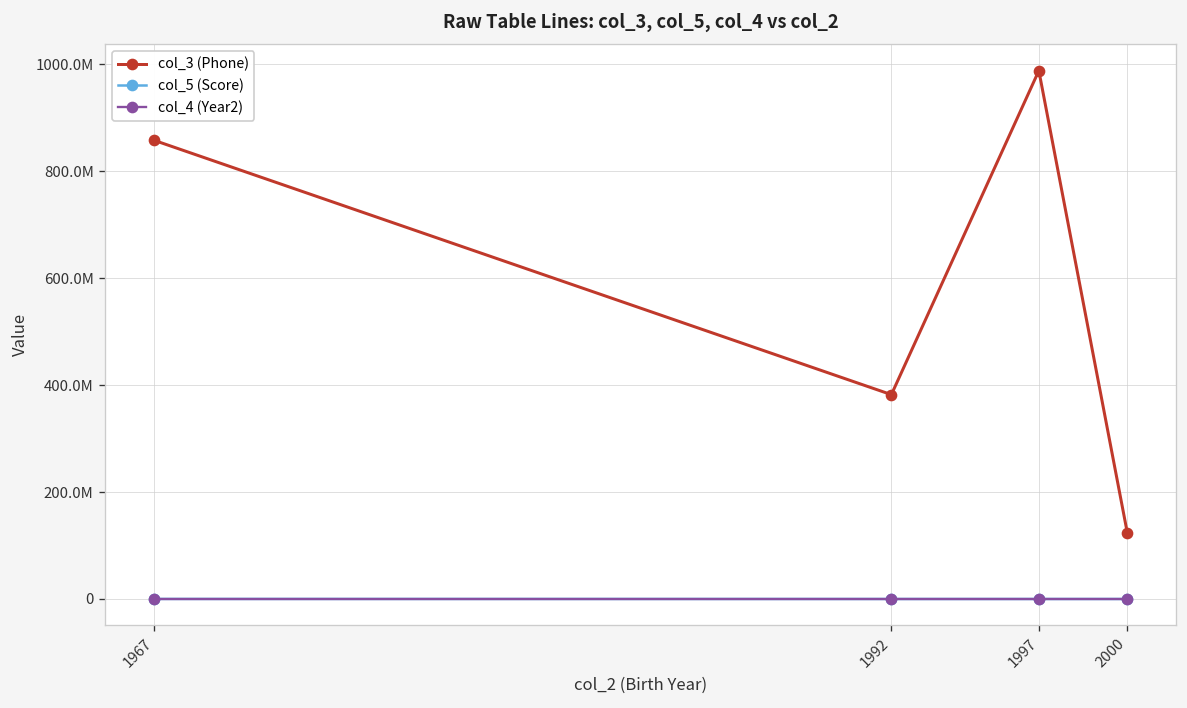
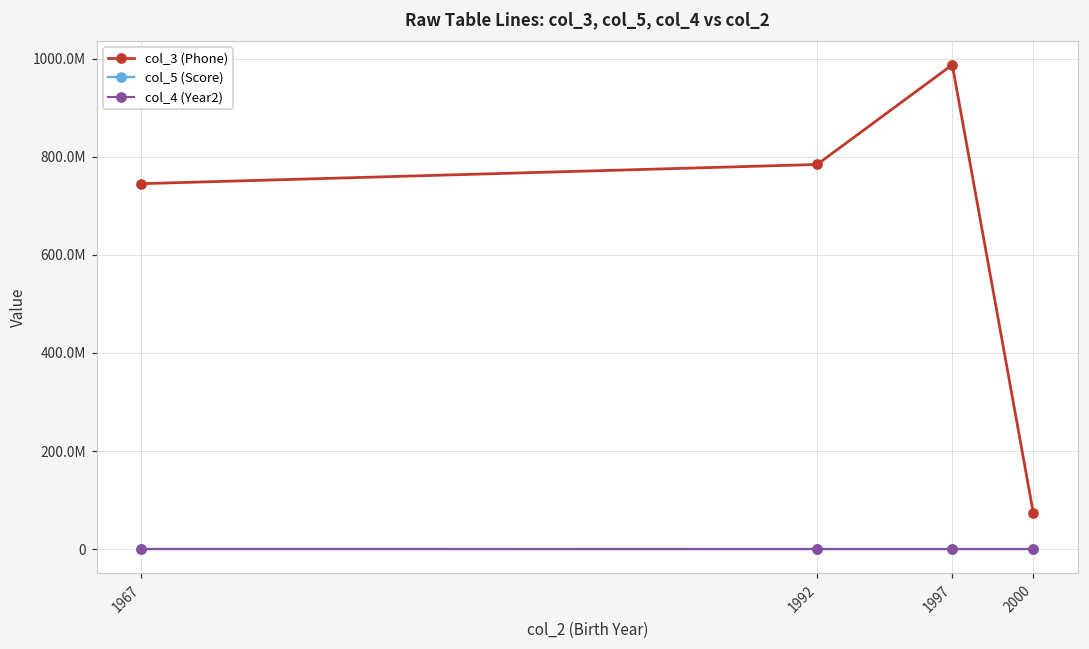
  {
    "col_3 (Phone)": {
-     "1967": 860000000,
-     "1992": 380000000,
+     "1967": 750000000,
+     "1992": 780000000,
      "1997": 990000000,
-     "2000": 120000000
+     "2000": 70000000
    },
    "col_4 (Year2)": {
      "1967": 0,
      "1992": 0,
      "1997": 0,
      "2000": 0
    }
  }
